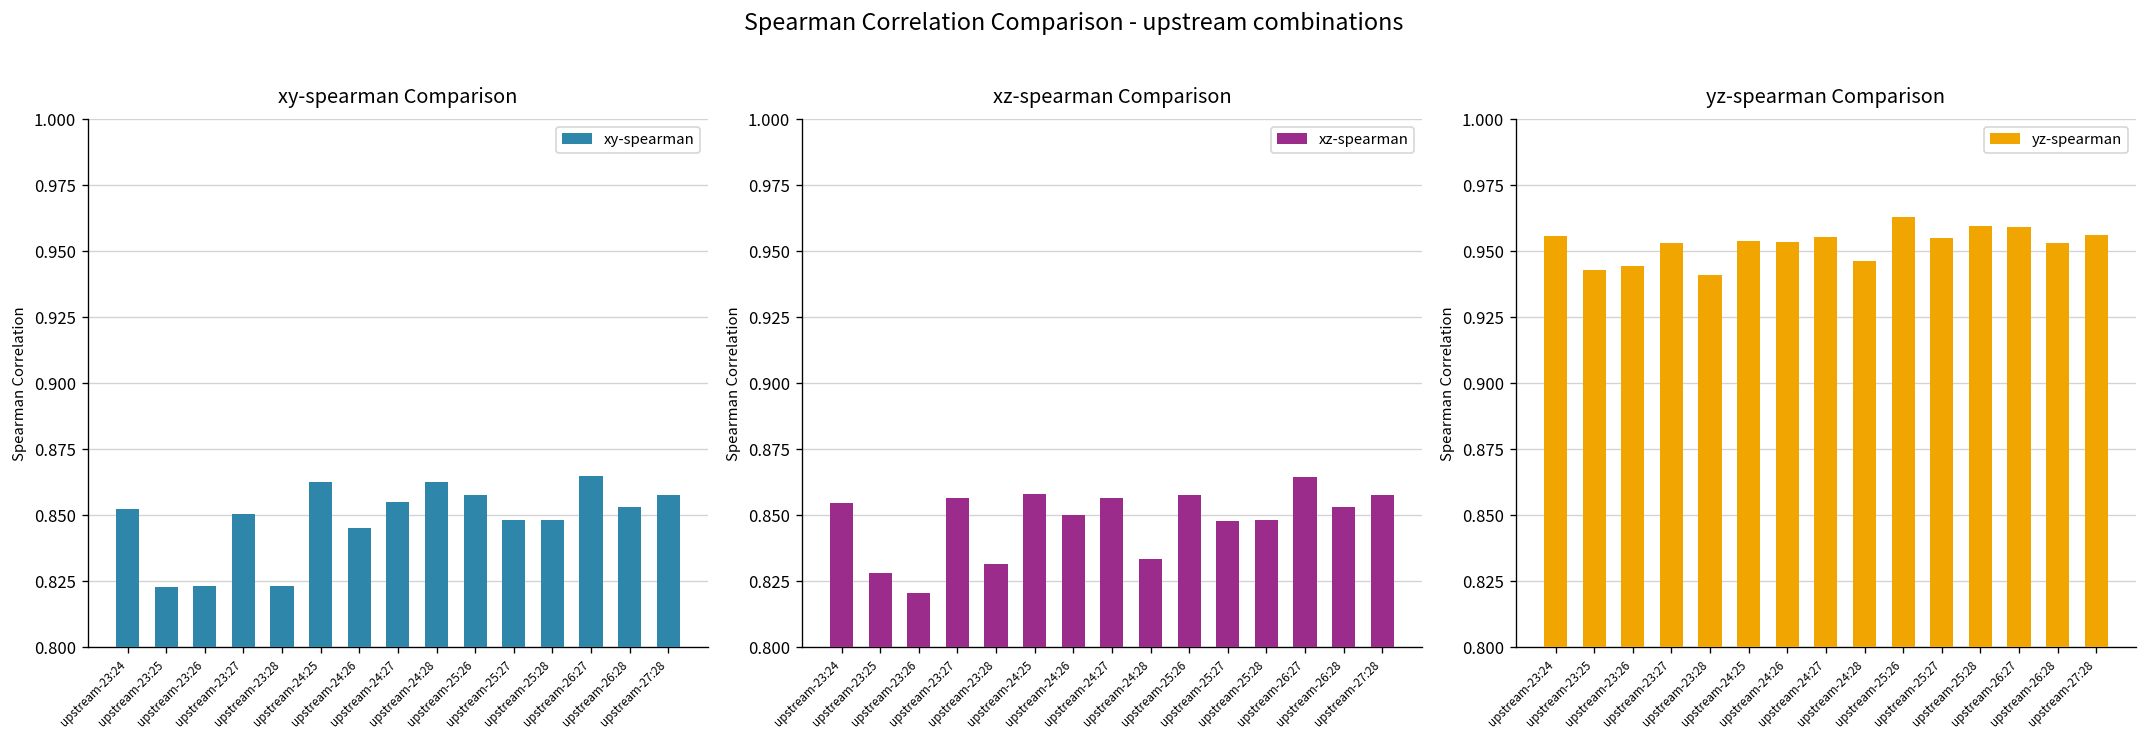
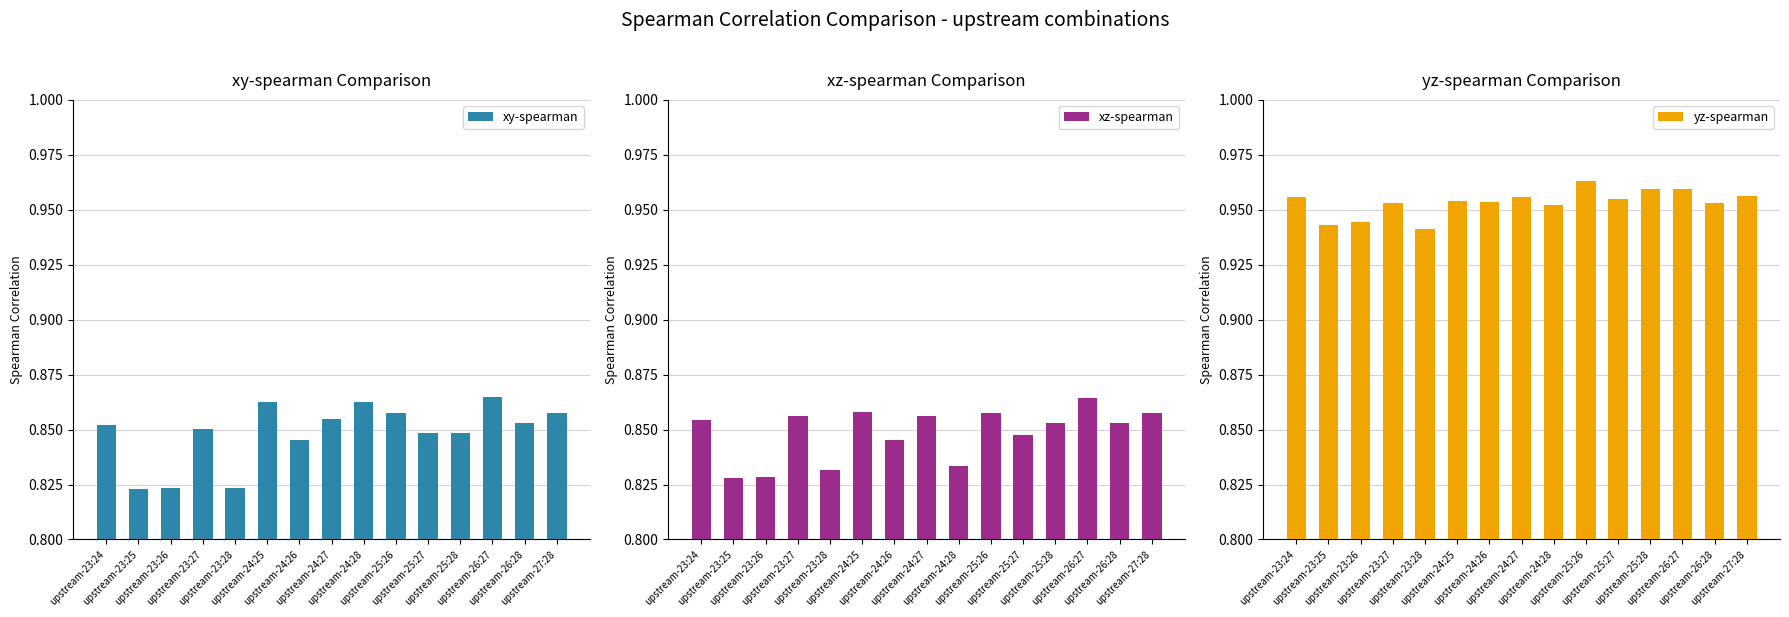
  {
    "xy-spearman Comparison": {
      "upstream-23:24": 0.852,
      "upstream-23:25": 0.823,
      "upstream-23:26": 0.823,
      "upstream-23:27": 0.850,
      "upstream-23:28": 0.823,
      "upstream-24:25": 0.863,
      "upstream-24:26": 0.845,
      "upstream-24:27": 0.855,
      "upstream-24:28": 0.863,
      "upstream-25:26": 0.858,
      "upstream-25:27": 0.848,
      "upstream-25:28": 0.848,
      "upstream-26:27": 0.865,
      "upstream-26:28": 0.853,
      "upstream-27:28": 0.858
    },
    "xz-spearman Comparison": {
      "upstream-23:24": 0.855,
      "upstream-23:25": 0.828,
-     "upstream-23:26": 0.820,
+     "upstream-23:26": 0.829,
      "upstream-23:27": 0.856,
      "upstream-23:28": 0.832,
      "upstream-24:25": 0.858,
-     "upstream-24:26": 0.850,
+     "upstream-24:26": 0.845,
      "upstream-24:27": 0.856,
      "upstream-24:28": 0.833,
      "upstream-25:26": 0.858,
      "upstream-25:27": 0.848,
-     "upstream-25:28": 0.848,
+     "upstream-25:28": 0.853,
      "upstream-26:27": 0.864,
      "upstream-26:28": 0.853,
      "upstream-27:28": 0.858
    },
    "yz-spearman Comparison": {
      "upstream-23:24": 0.956,
      "upstream-23:25": 0.943,
      "upstream-23:26": 0.944,
      "upstream-23:27": 0.953,
      "upstream-23:28": 0.941,
      "upstream-24:25": 0.954,
      "upstream-24:26": 0.953,
      "upstream-24:27": 0.956,
-     "upstream-24:28": 0.946,
+     "upstream-24:28": 0.952,
      "upstream-25:26": 0.963,
      "upstream-25:27": 0.955,
      "upstream-25:28": 0.960,
      "upstream-26:27": 0.959,
      "upstream-26:28": 0.953,
      "upstream-27:28": 0.956
    }
  }
